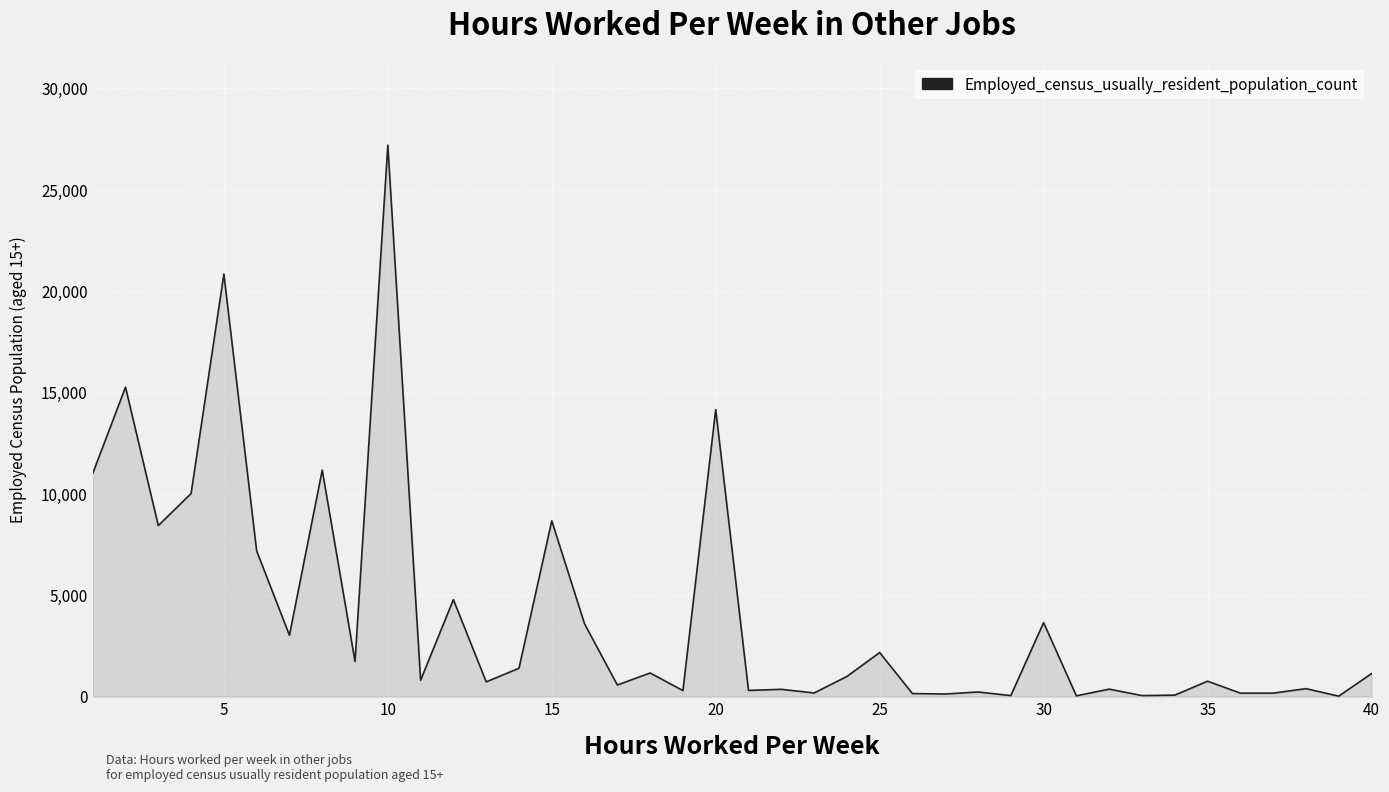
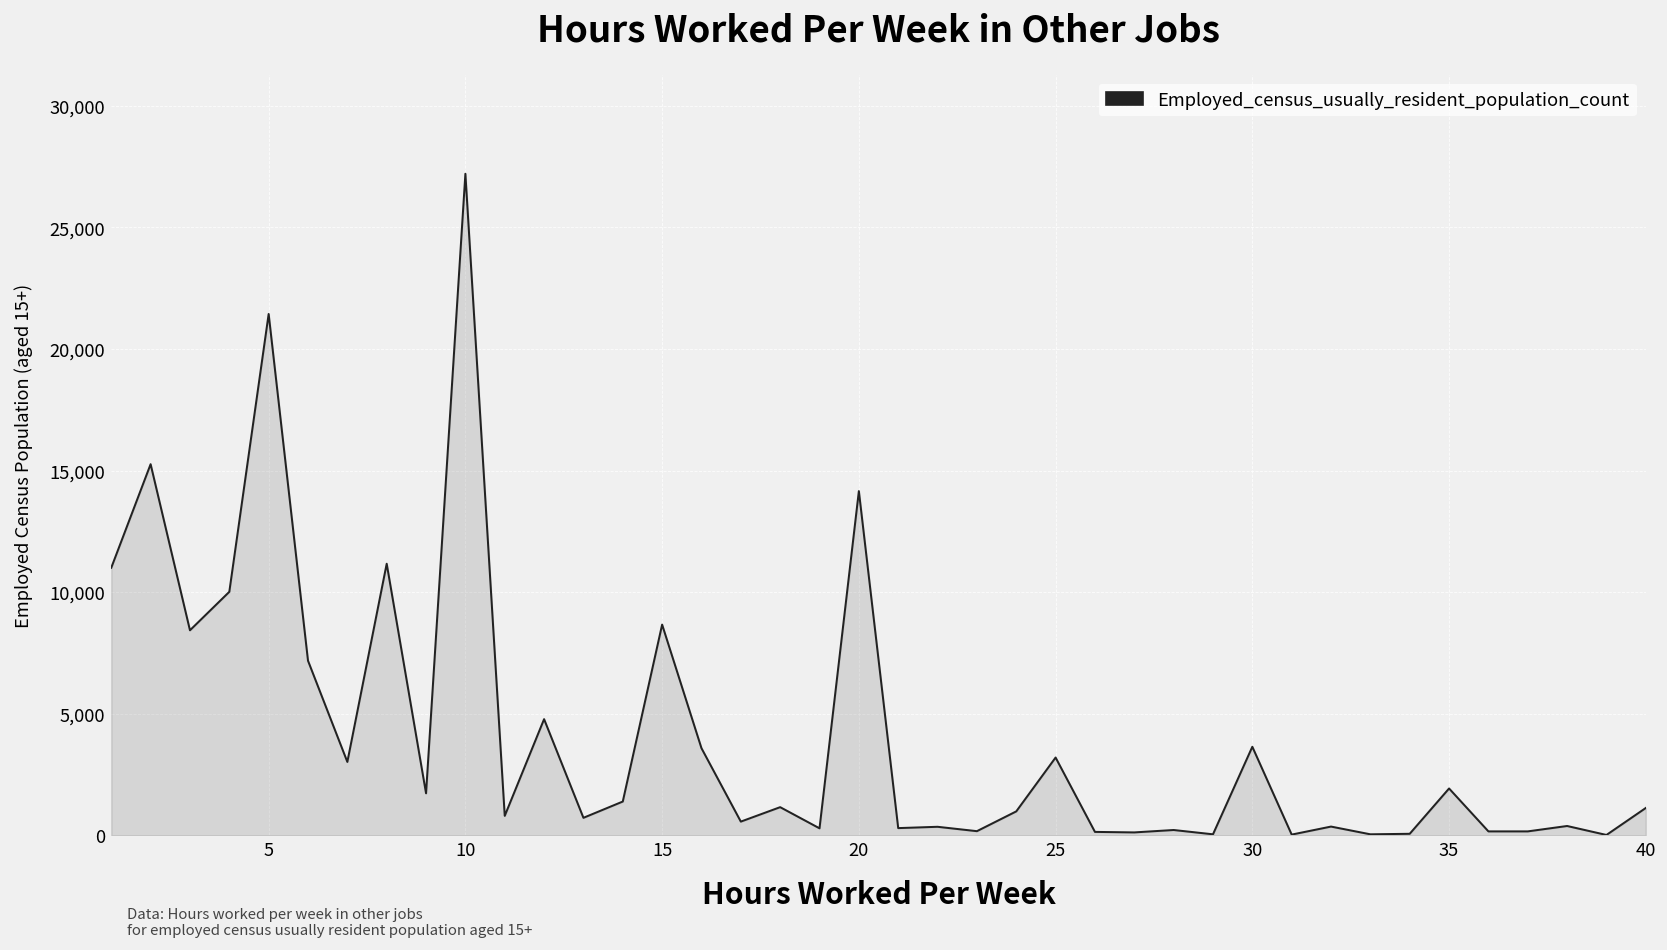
  {
-   "5": "20,800",
+   "5": "21,400",
    "10": "27,200",
    "15": "8,700",
    "20": "14,200",
-   "25": "2,200",
+   "25": "3,200",
    "30": "3,600",
-   "35": "800",
+   "35": "1,900",
    "40": "1,100"
  }
